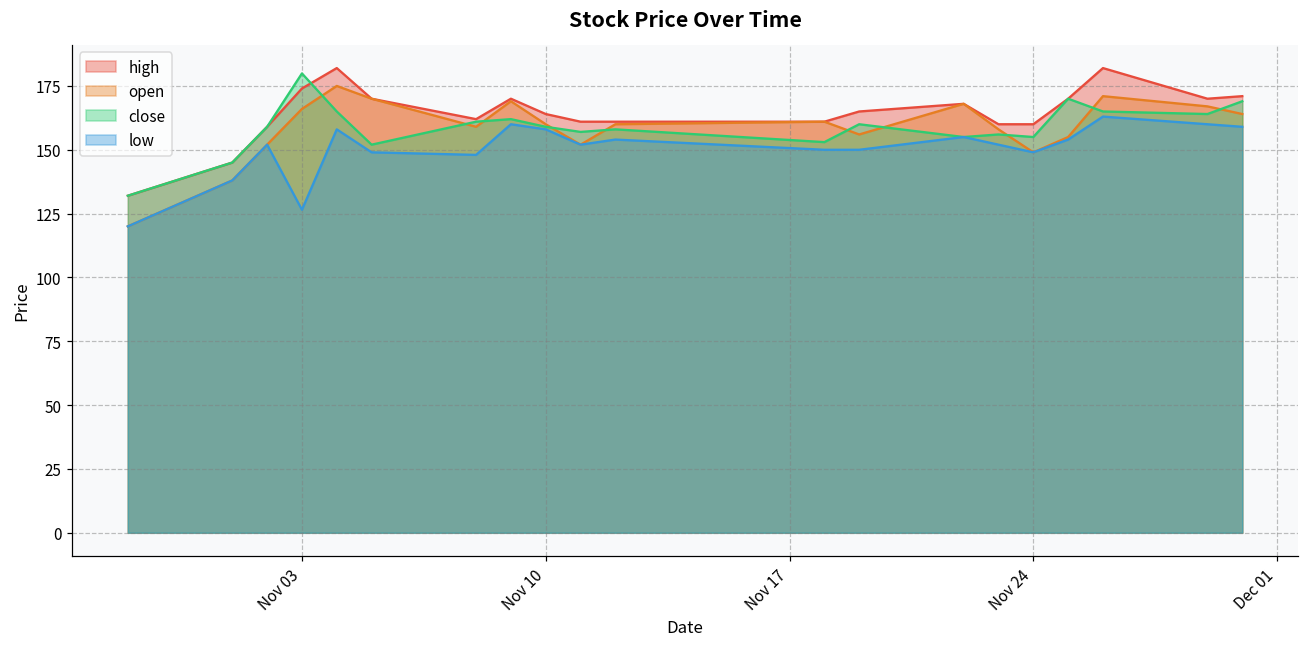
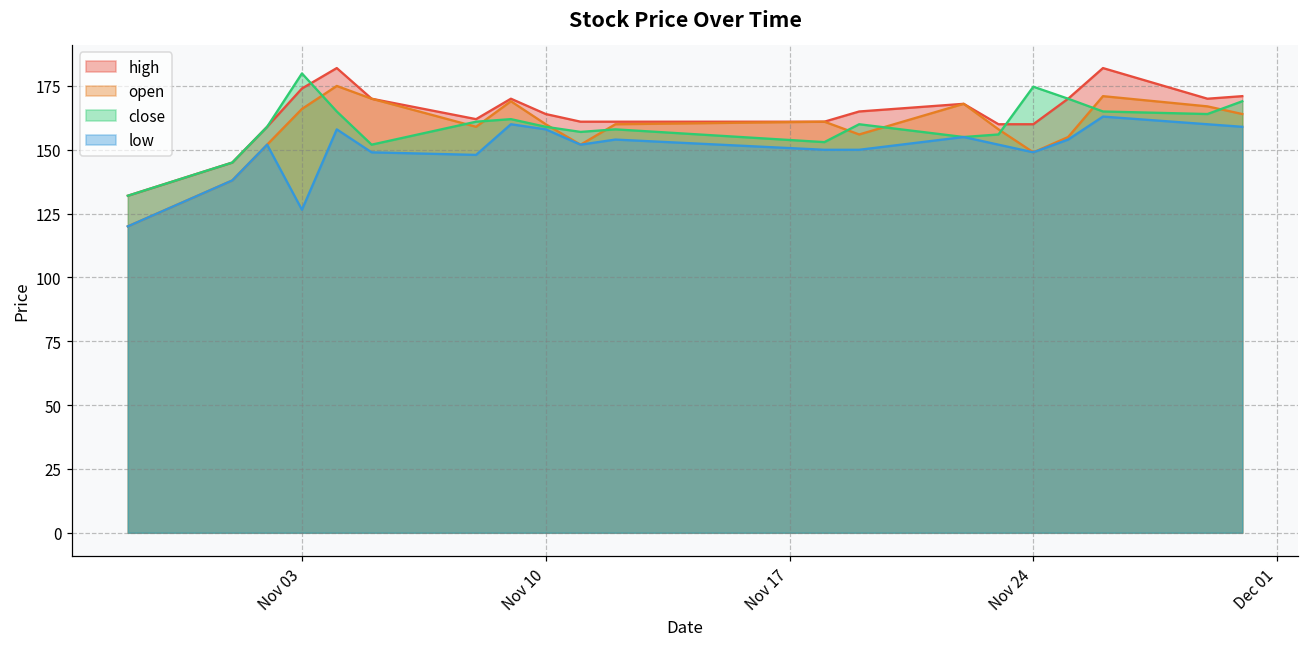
  {
    "close": {
      "Nov 03": 180,
-     "Nov 24": 155
+     "Nov 24": 175
    },
    "low": {
      "Nov 03": 127
    }
  }
